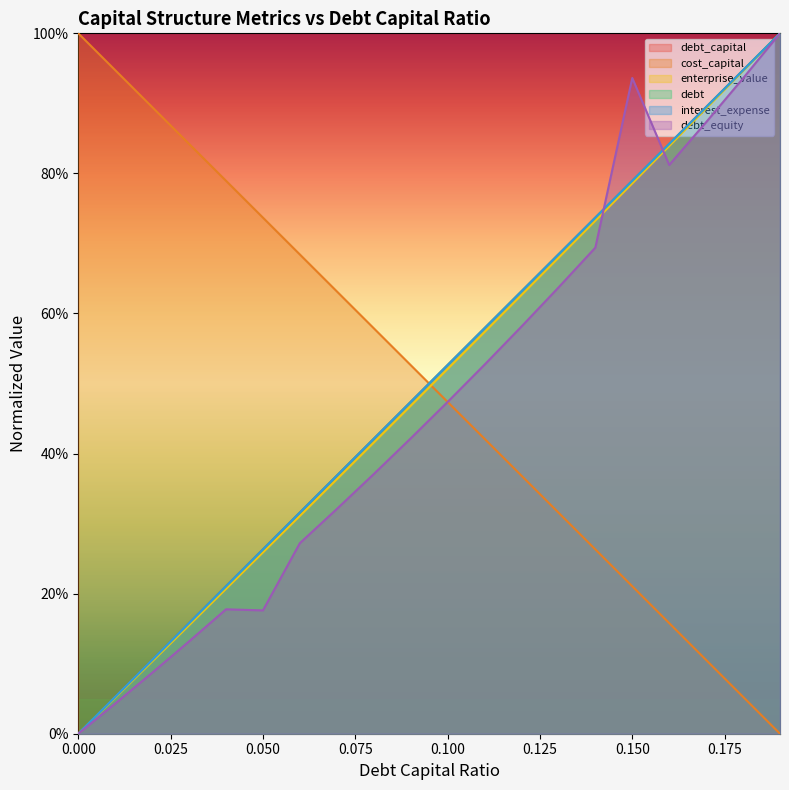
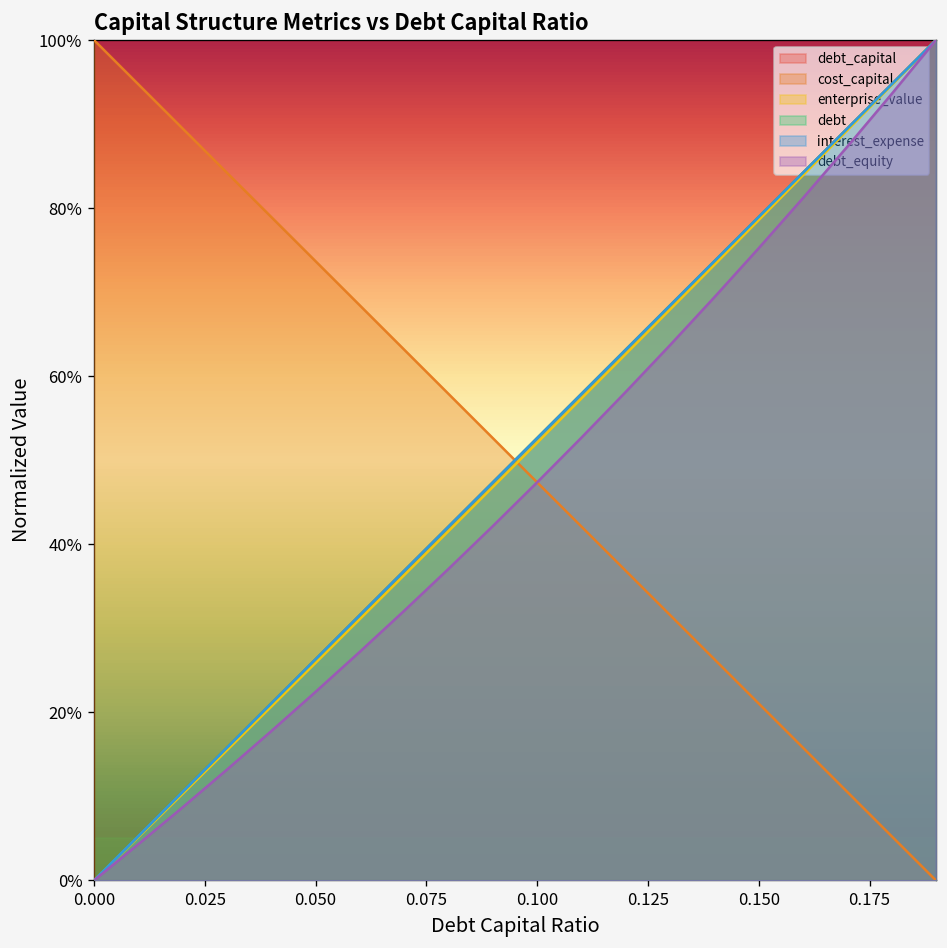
  {
    "interest_expense": {
      "0.050": "26%",
      "0.100": "53%",
      "0.150": "79%"
    },
    "debt_equity": {
-     "0.050": "18%",
-     "0.150": "94%"
+     "0.050": "22%",
+     "0.150": "75%"
    }
  }
